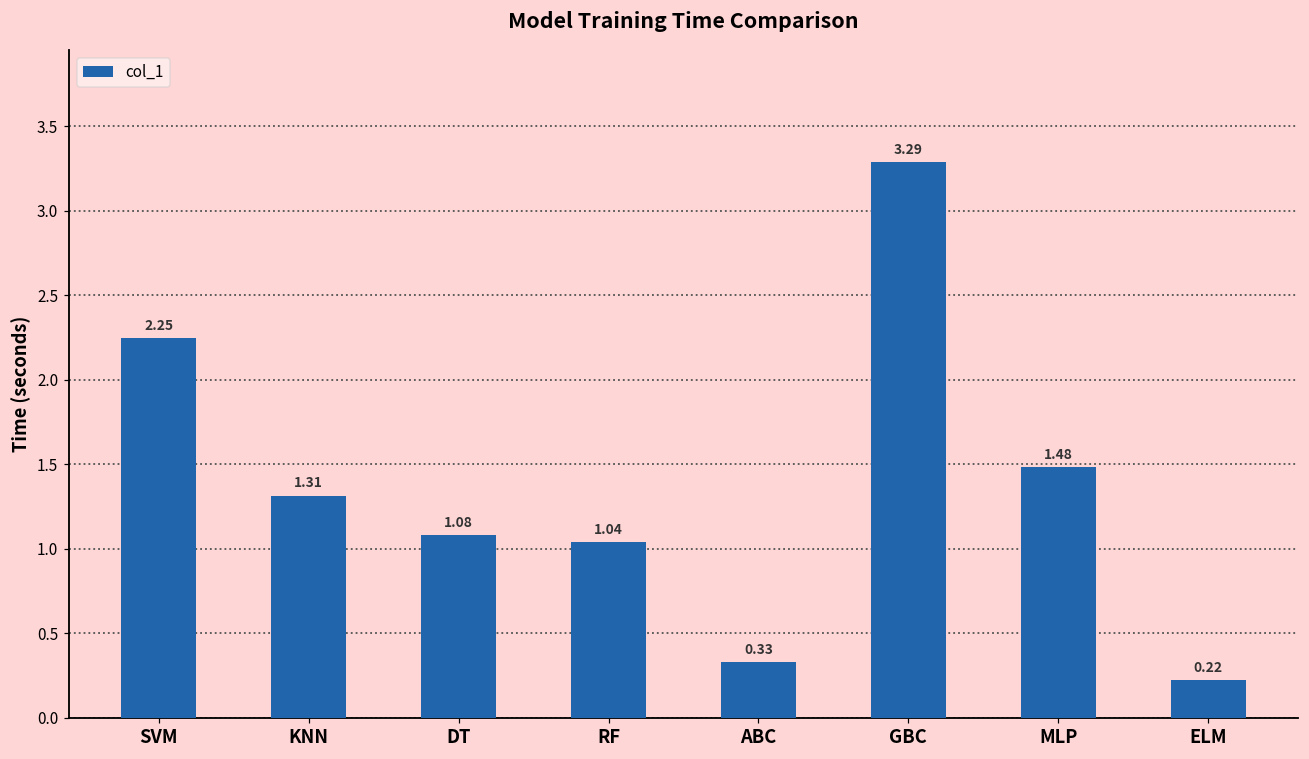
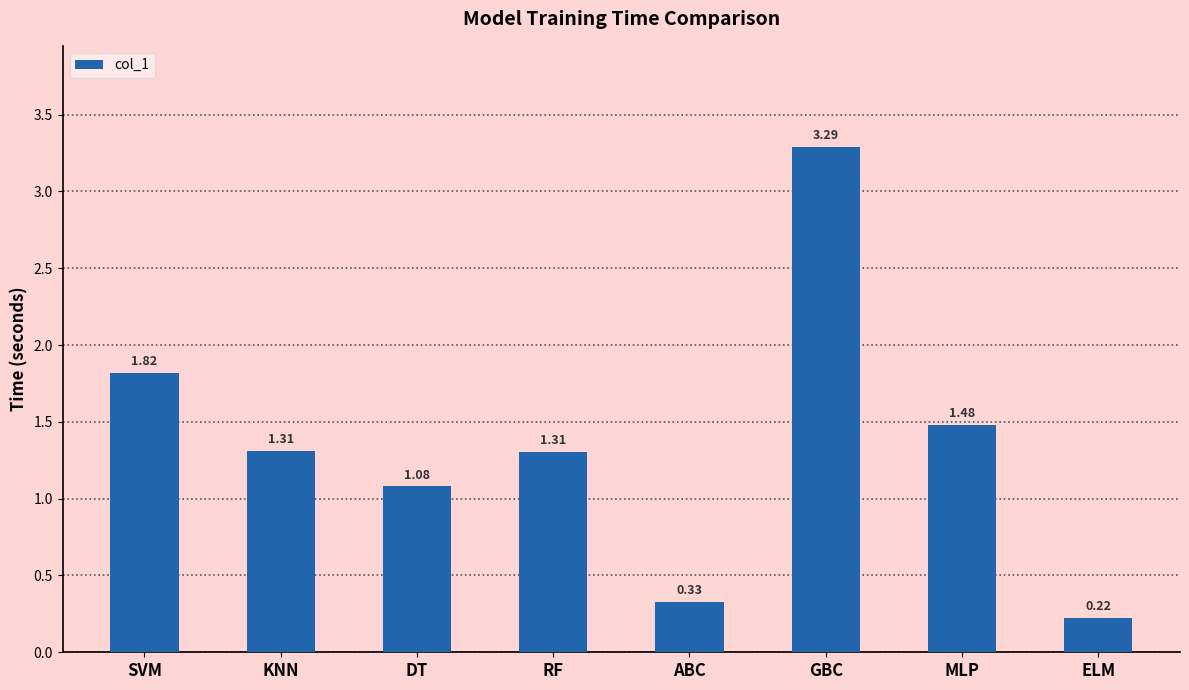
  {
-   "SVM": 2.25,
+   "SVM": 1.82,
    "KNN": 1.31,
    "DT": 1.08,
-   "RF": 1.04,
+   "RF": 1.31,
    "ABC": 0.33,
    "GBC": 3.29,
    "MLP": 1.48,
    "ELM": 0.22
  }
